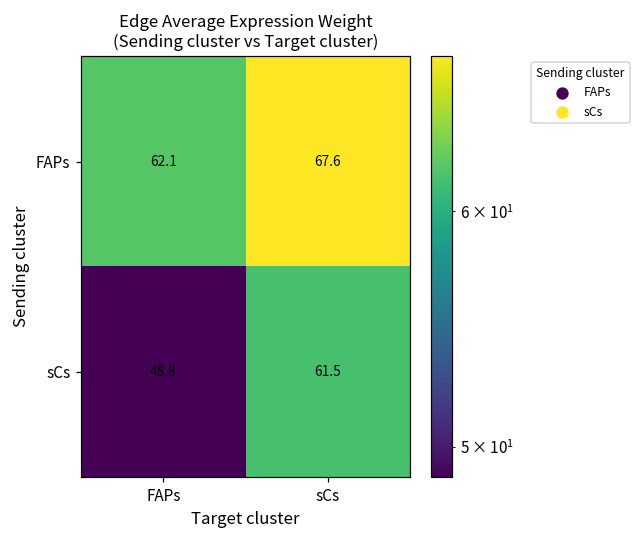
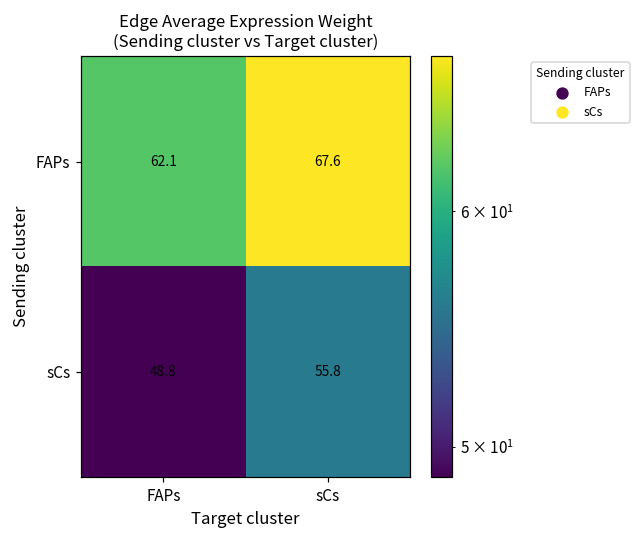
  {
    "FAPs": {
      "FAPs": 62.1,
      "sCs": 67.6
    },
    "sCs": {
      "FAPs": 48.8,
-     "sCs": 61.5
+     "sCs": 55.8
    }
  }
